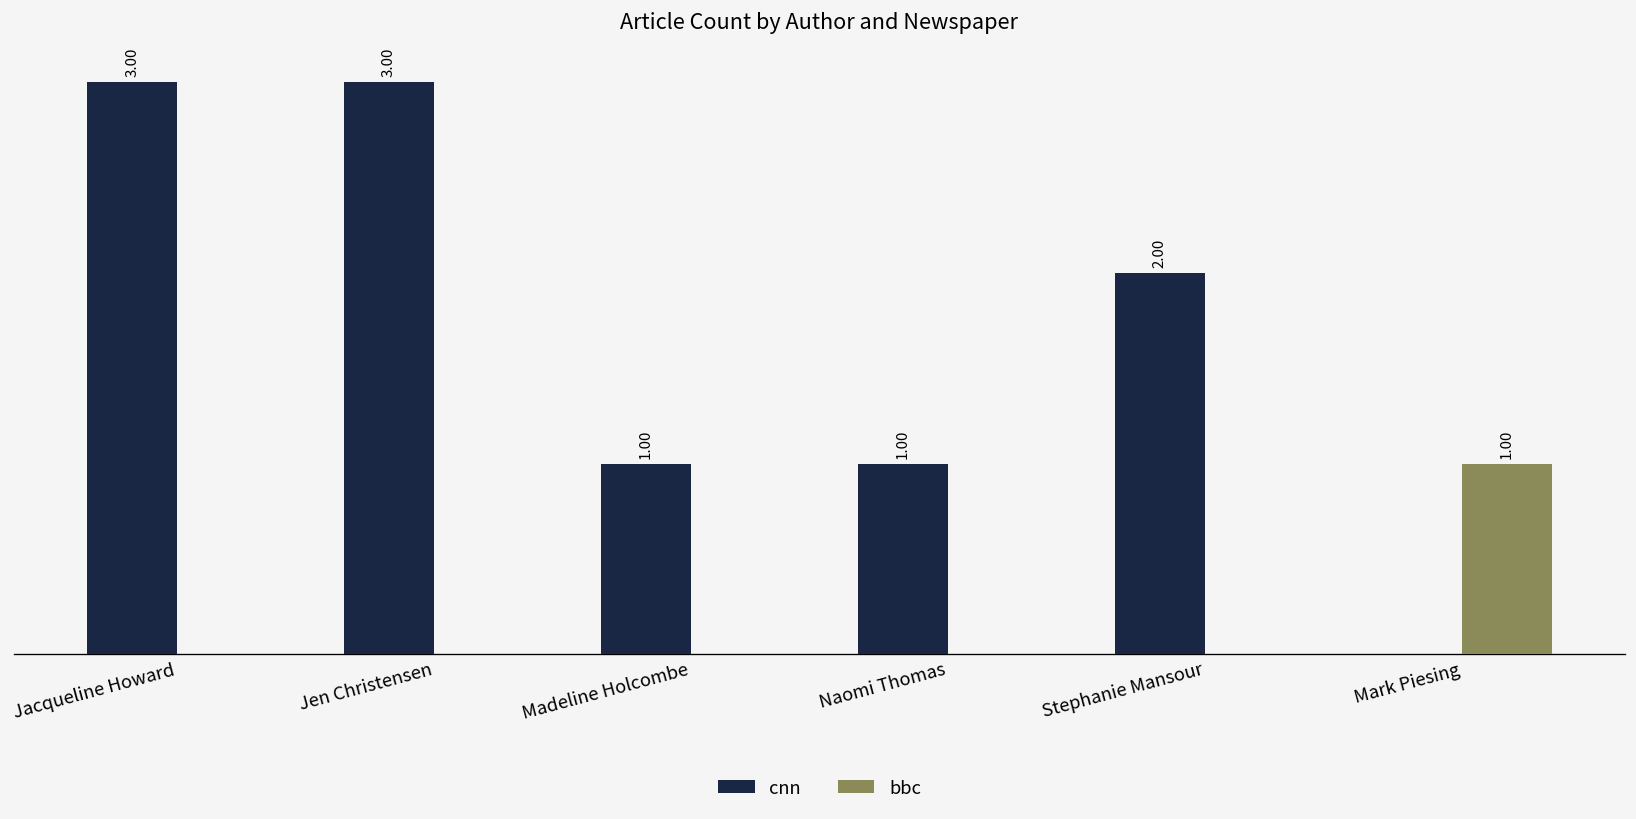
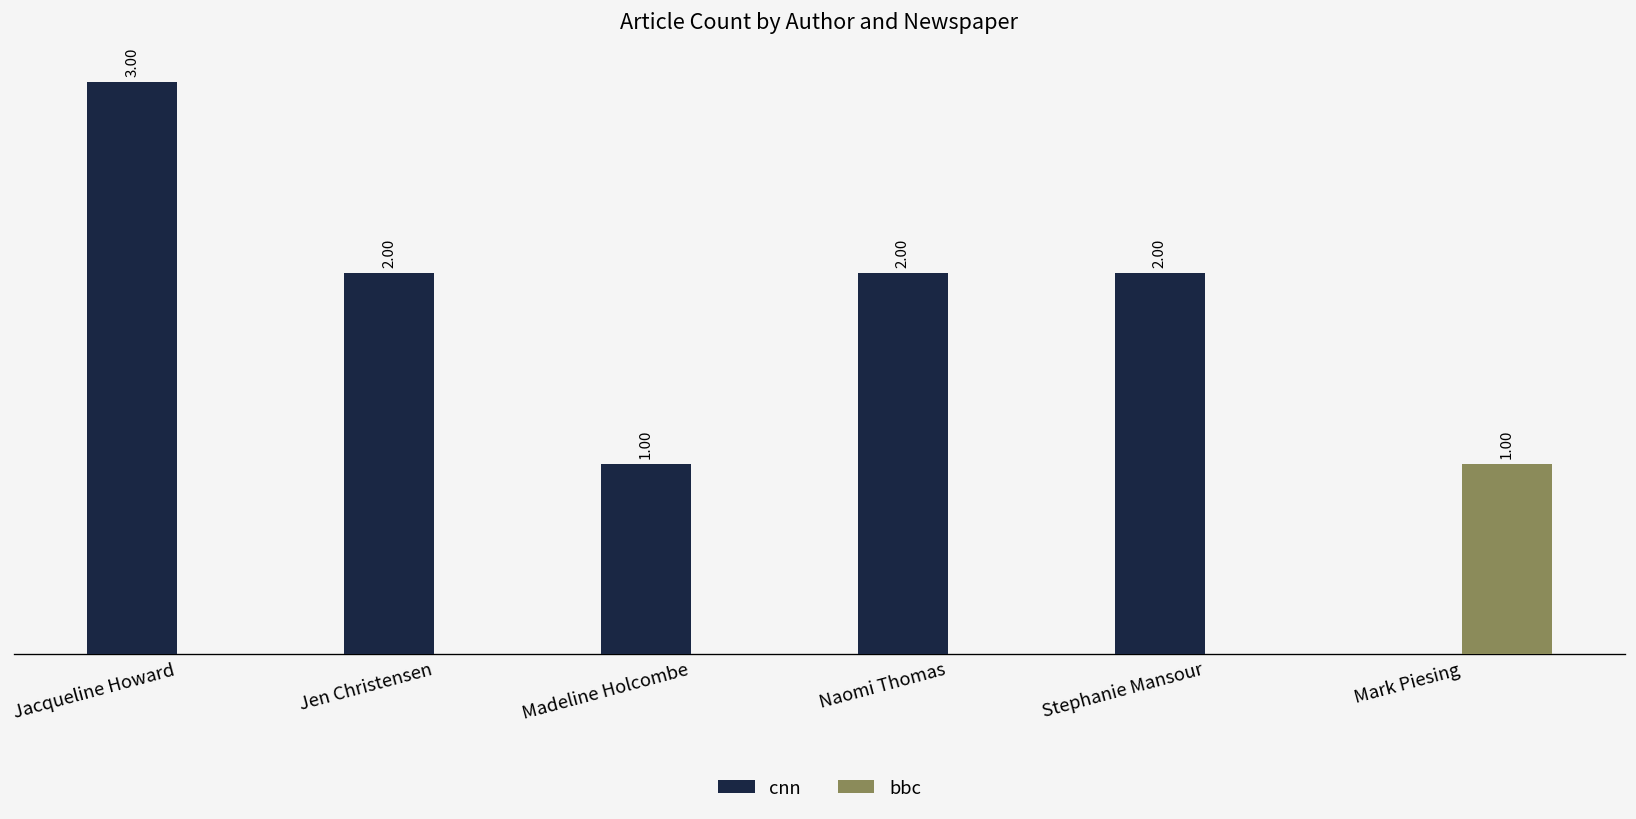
  {
    "cnn": {
      "Jacqueline Howard": 3.00,
-     "Jen Christensen": 3.00,
+     "Jen Christensen": 2.00,
      "Madeline Holcombe": 1.00,
-     "Naomi Thomas": 1.00,
+     "Naomi Thomas": 2.00,
      "Stephanie Mansour": 2.00
    },
    "bbc": {
      "Mark Piesing": 1.00
    }
  }
